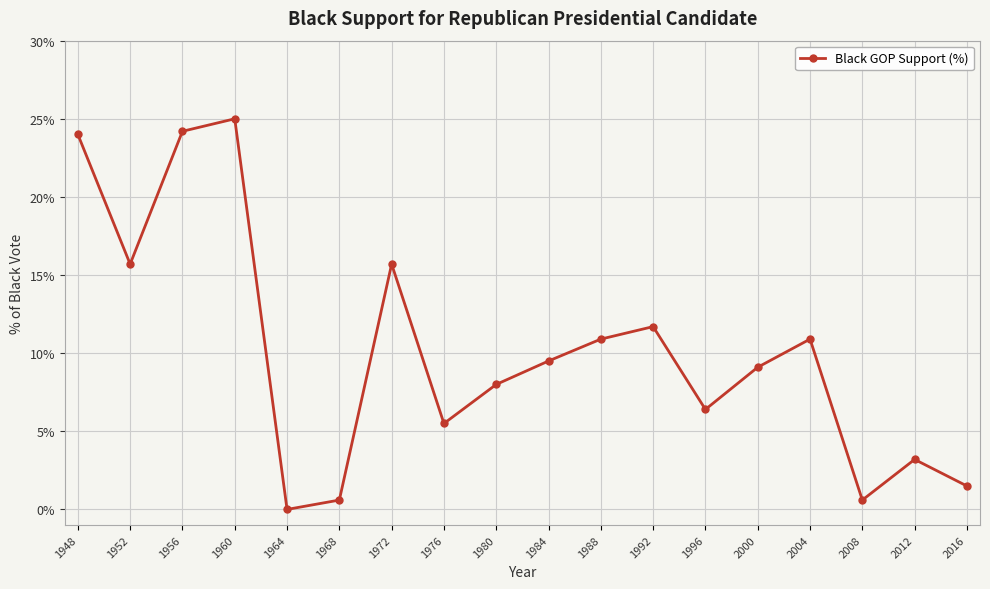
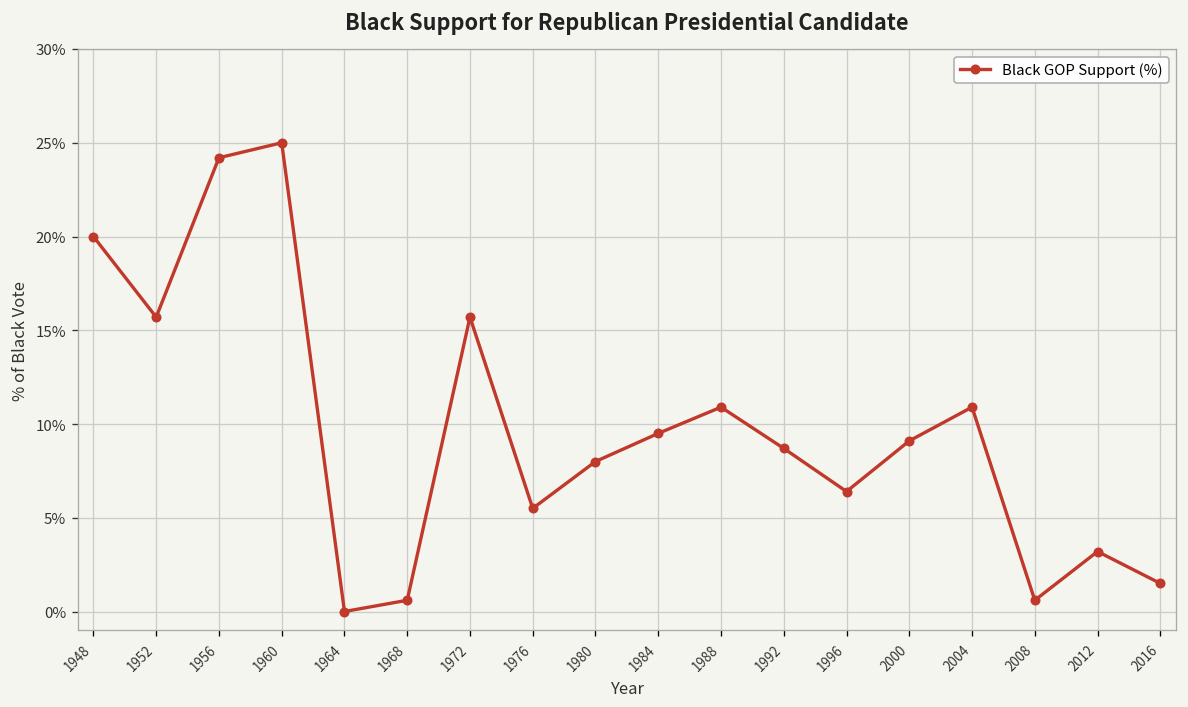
  {
-   "1948": "24%",
+   "1948": "20%",
    "1952": "15.7%",
    "1956": "24.2%",
    "1960": "25.0%",
    "1964": "0.0%",
    "1968": "0.6%",
    "1972": "15.7%",
    "1976": "5.5%",
    "1980": "8.0%",
    "1984": "9.5%",
    "1988": "10.9%",
-   "1992": "11.7%",
+   "1992": "8.7%",
    "1996": "6.4%",
    "2000": "9.1%",
    "2004": "10.9%",
    "2008": "0.6%",
    "2012": "3.2%",
    "2016": "1.5%"
  }
